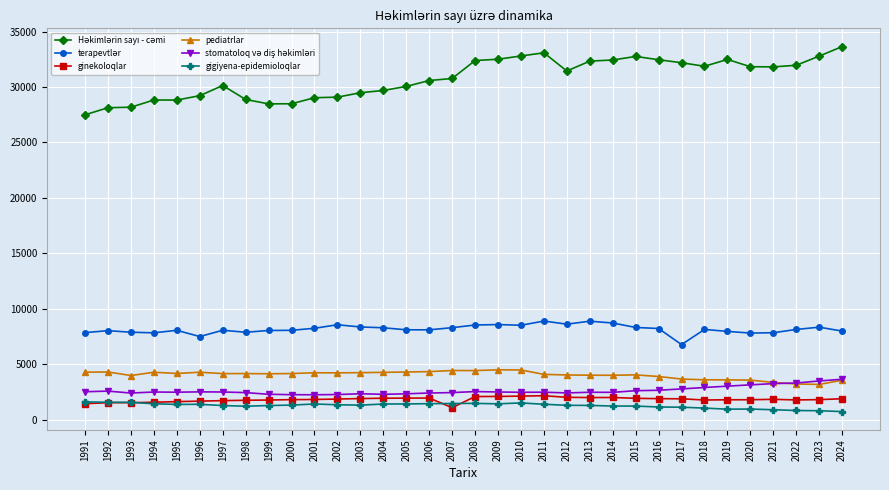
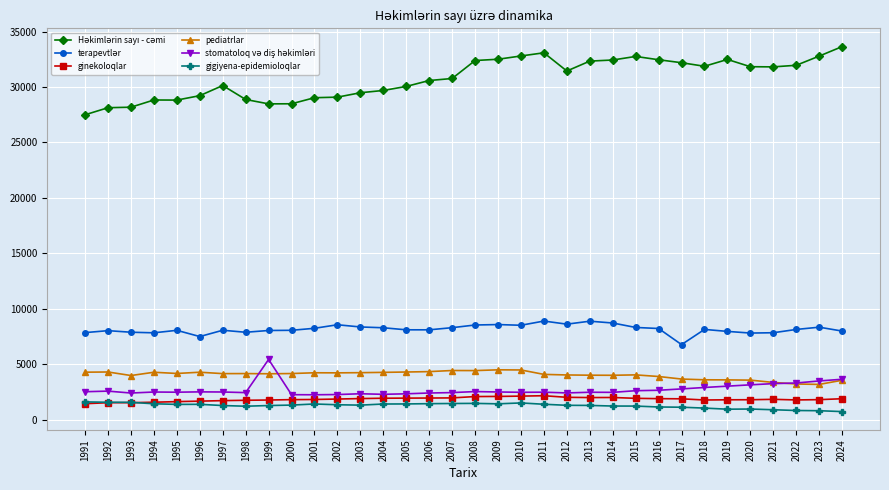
  {
    "Həkimlərin sayı - cəmi": {
      "1991": 27500,
      "1992": 28100,
      "1993": 28200,
      "1994": 28800,
      "1995": 28800,
      "1996": 29200,
      "1997": 30100,
      "1998": 28900,
      "1999": 28500,
      "2000": 28500,
      "2001": 29000,
      "2002": 29100,
      "2003": 29500,
      "2004": 29700,
      "2005": 30100,
      "2006": 30600,
      "2007": 30800,
      "2008": 32400,
      "2009": 32500,
      "2010": 32800,
      "2011": 33100,
      "2012": 31400,
      "2013": 32300,
      "2014": 32400,
      "2015": 32800,
      "2016": 32500,
      "2017": 32200,
      "2018": 31900,
      "2019": 32500,
      "2020": 31800,
      "2021": 31800,
      "2022": 32000,
      "2023": 32800,
      "2024": 33600
    },
    "terapevtlər": {
      "1991": 7800,
      "1992": 8000,
      "1993": 7900,
      "1994": 7800,
      "1995": 8000,
      "1996": 7500,
      "1997": 8100,
      "1998": 7900,
      "1999": 8000,
      "2000": 8100,
      "2001": 8200,
      "2002": 8600,
      "2003": 8400,
      "2004": 8300,
      "2005": 8100,
      "2006": 8100,
      "2007": 8300,
      "2008": 8500,
      "2009": 8600,
      "2010": 8500,
      "2011": 8900,
      "2012": 8600,
      "2013": 8900,
      "2014": 8700,
      "2015": 8300,
      "2016": 8200,
      "2017": 6800,
      "2018": 8100,
      "2019": 8000,
      "2020": 7800,
      "2021": 7800,
      "2022": 8100,
      "2023": 8300,
      "2024": 8000
    },
    "ginekoloqlar": {
      "1995": 1600,
      "1996": 1700,
      "1997": 1700,
      "1998": 1700,
      "1999": 1800,
      "2000": 1800,
      "2001": 1800,
      "2002": 1800,
      "2003": 1900,
      "2004": 1900,
      "2005": 1900,
      "2006": 1900,
-     "2007": 1100,
+     "2007": 2000,
      "2008": 2100,
      "2009": 2100,
      "2010": 2100,
      "2011": 2100,
      "2012": 2000,
      "2013": 2000,
      "2014": 2000,
      "2015": 1900,
      "2016": 1900,
      "2017": 1900,
      "2018": 1800,
      "2019": 1800,
      "2020": 1800,
      "2021": 1800,
      "2022": 1800,
      "2023": 1800,
      "2024": 1900
    },
    "pediatrlar": {
      "1991": 4300,
      "1992": 4300,
      "1993": 4000,
      "1994": 4300,
      "1995": 4200,
      "1996": 4300,
      "1997": 4100,
      "1998": 4100,
      "1999": 4100,
      "2000": 4100,
      "2001": 4200,
      "2002": 4200,
      "2003": 4200,
      "2004": 4300,
      "2005": 4300,
      "2006": 4300,
      "2007": 4400,
      "2008": 4400,
      "2009": 4500,
      "2010": 4500,
      "2011": 4100,
      "2012": 4000,
      "2013": 4000,
      "2014": 4000,
      "2015": 4000,
      "2016": 3900,
      "2017": 3700,
      "2018": 3600,
      "2019": 3600,
      "2020": 3600,
      "2023": 3200
    },
    "stomatoloq və diş həkimləri": {
      "1991": 2500,
      "1992": 2600,
      "1993": 2400,
      "1994": 2500,
      "1995": 2500,
      "1996": 2500,
      "1997": 2500,
      "1998": 2400,
-     "1999": 2300,
+     "1999": 5400,
      "2000": 2200,
      "2001": 2200,
      "2002": 2300,
      "2003": 2300,
      "2004": 2300,
      "2005": 2300,
      "2006": 2400,
      "2007": 2400,
      "2008": 2500,
      "2009": 2500,
      "2010": 2500,
      "2011": 2500,
      "2012": 2400,
      "2013": 2500,
      "2014": 2500,
      "2015": 2600,
      "2016": 2600,
      "2017": 2800,
      "2018": 2900,
      "2019": 3000,
      "2020": 3100,
      "2023": 3500
    },
    "gigiyena-epidemioloqlar": {
      "1995": 1400,
      "1996": 1400,
      "1997": 1300,
      "1998": 1200,
      "1999": 1300,
      "2000": 1300,
      "2001": 1400,
      "2002": 1300,
      "2003": 1300,
      "2004": 1400,
      "2005": 1400,
      "2006": 1400,
      "2007": 1400,
      "2008": 1500,
      "2009": 1400,
      "2010": 1500,
      "2011": 1400,
      "2012": 1300,
      "2013": 1300,
      "2014": 1200,
      "2015": 1200,
      "2016": 1100,
      "2017": 1100,
      "2018": 1000,
      "2019": 900,
      "2020": 900,
      "2021": 900,
      "2022": 800,
      "2023": 800,
      "2024": 700
    }
  }
